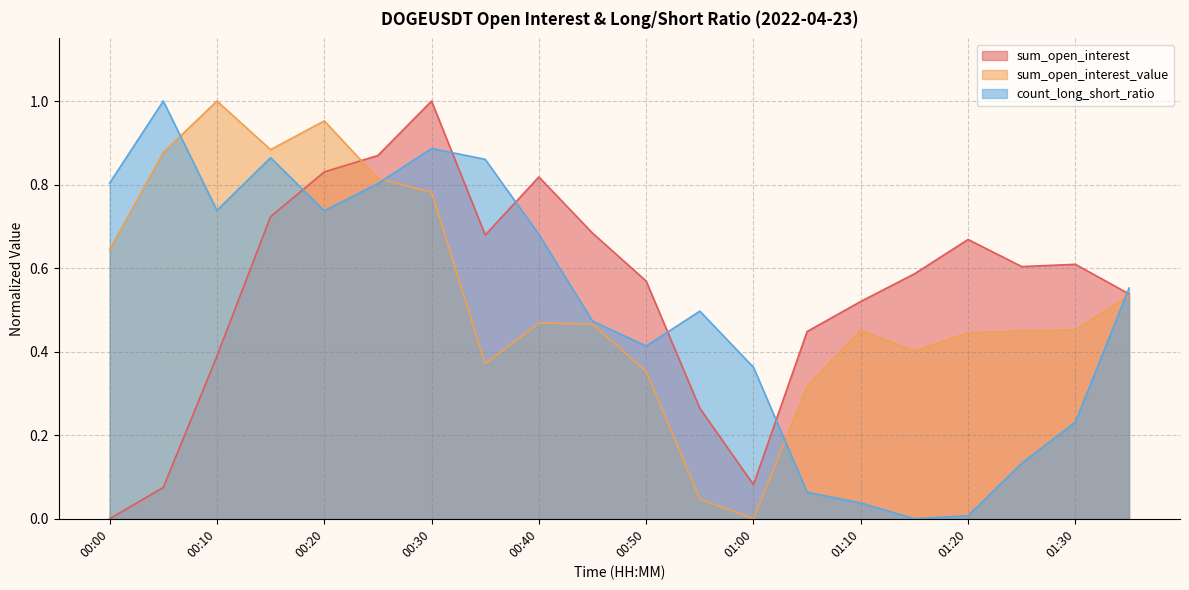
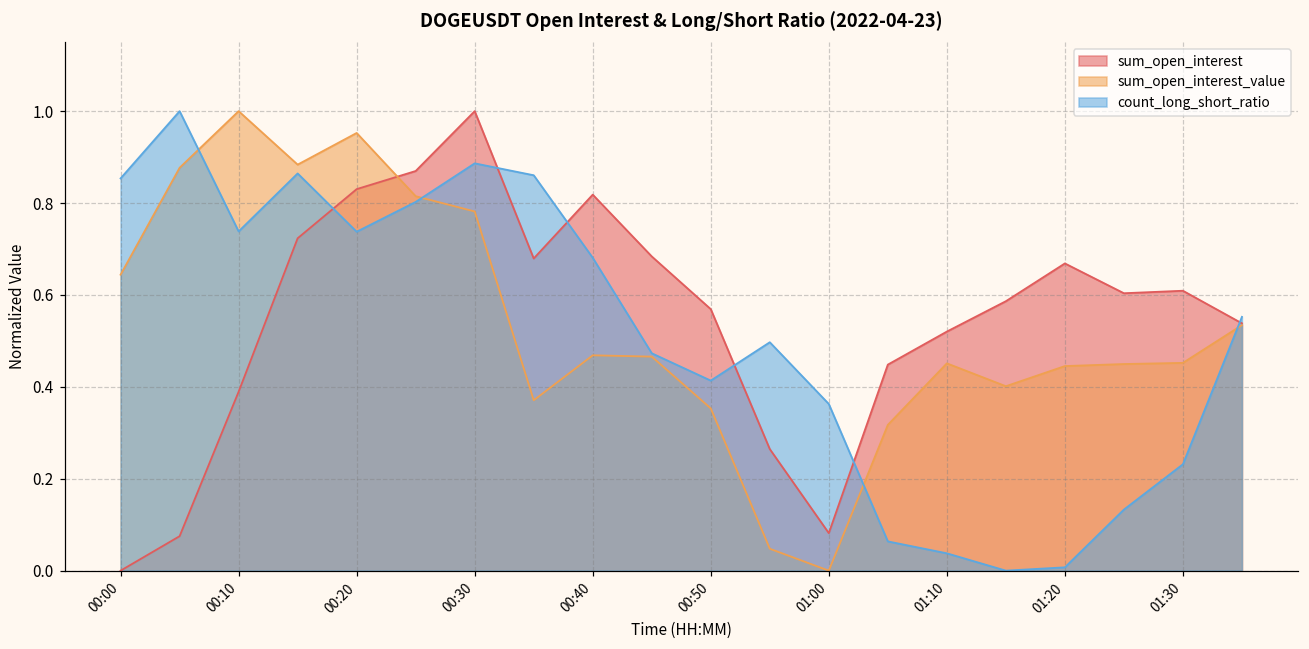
  {
    "count_long_short_ratio": {
-     "00:00": 0.80,
+     "00:00": 0.85,
      "00:10": 0.74,
      "00:20": 0.74,
      "00:30": 0.89,
      "00:40": 0.68,
      "00:50": 0.41,
      "01:00": 0.36,
      "01:10": 0.04,
      "01:20": 0.01,
      "01:30": 0.23
    }
  }
